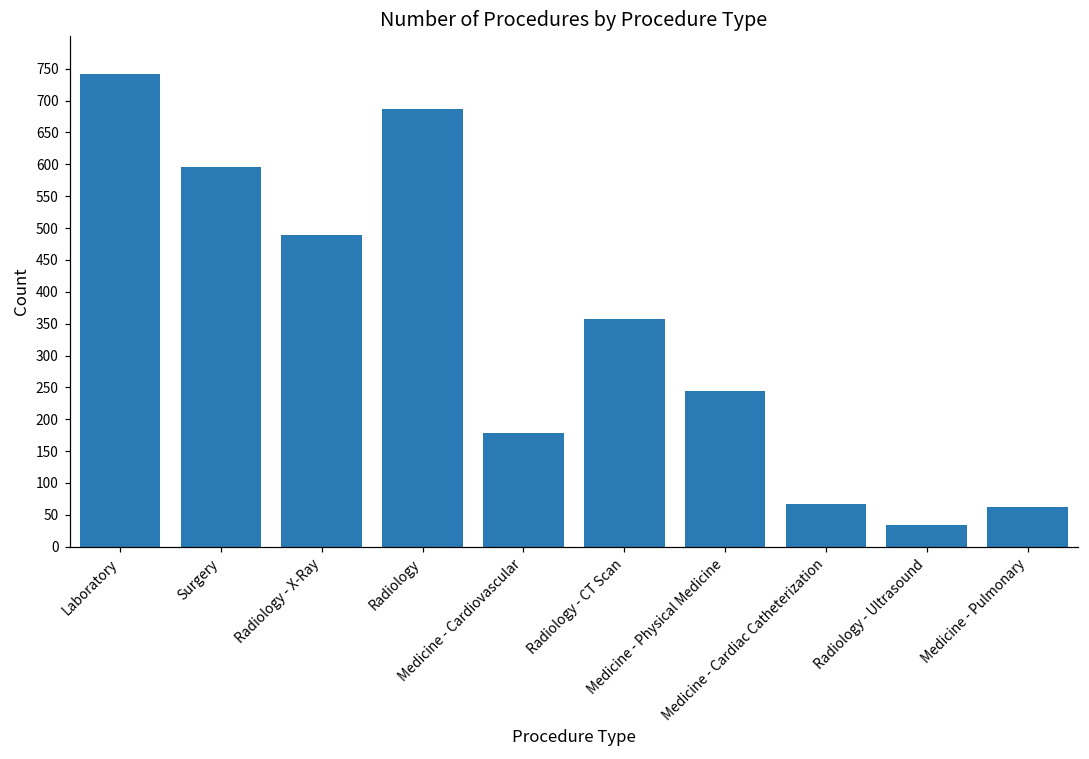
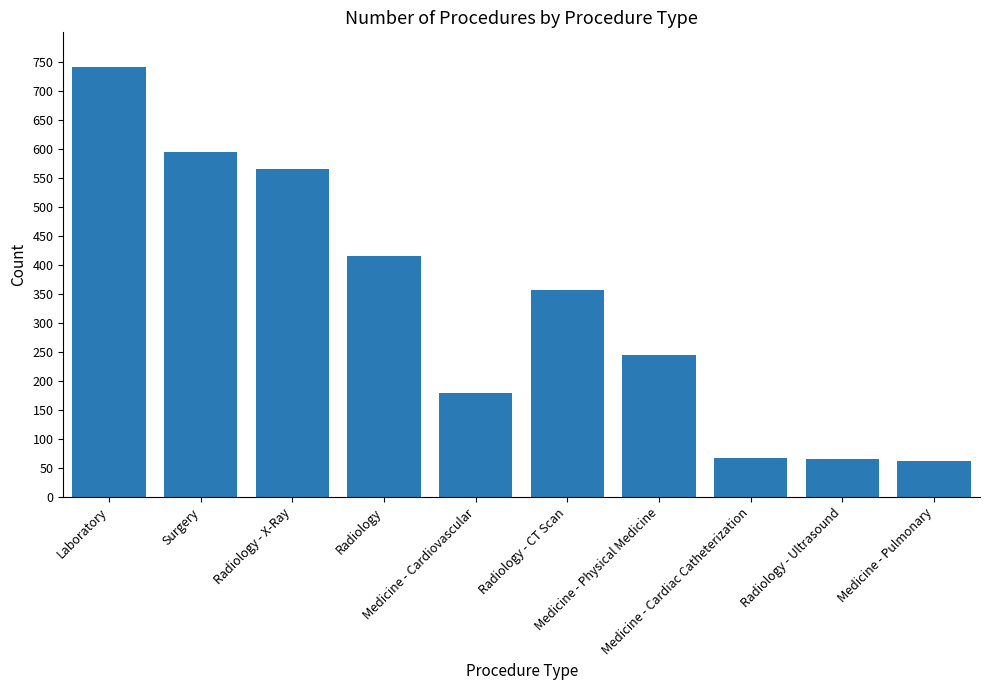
  {
    "Laboratory": 740,
    "Surgery": 600,
-   "Radiology - X-Ray": 490,
-   "Radiology": 690,
+   "Radiology - X-Ray": 570,
+   "Radiology": 420,
    "Medicine - Cardiovascular": 180,
    "Radiology - CT Scan": 360,
    "Medicine - Physical Medicine": 250,
    "Medicine - Cardiac Catheterization": 70,
-   "Radiology - Ultrasound": 30,
+   "Radiology - Ultrasound": 70,
    "Medicine - Pulmonary": 60
  }
